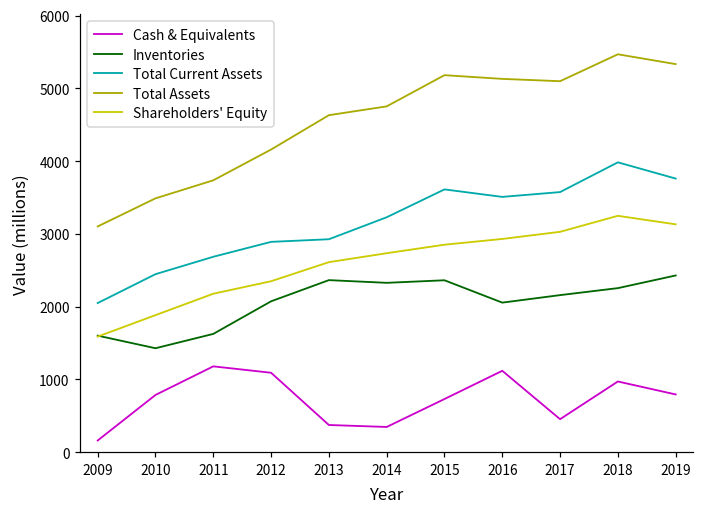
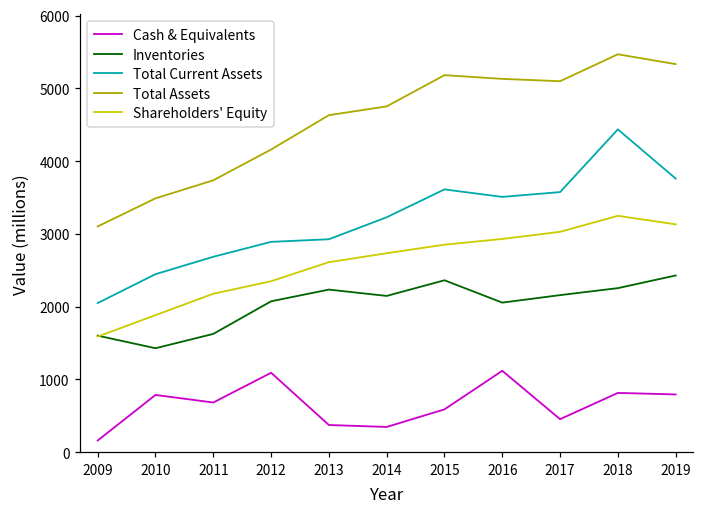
  {
    "Cash & Equivalents": {
      "2009": 200,
      "2010": 800,
-     "2011": 1200,
+     "2011": 700,
      "2012": 1100,
      "2013": 400,
      "2014": 300,
-     "2015": 700,
+     "2015": 600,
      "2016": 1100,
      "2017": 500,
-     "2018": 1000,
+     "2018": 800,
      "2019": 800
    },
    "Inventories": {
      "2010": 1400,
      "2011": 1600,
      "2012": 2100,
-     "2013": 2400,
-     "2014": 2300,
+     "2013": 2200,
+     "2014": 2100,
      "2015": 2400,
      "2016": 2100,
      "2017": 2200,
      "2018": 2300,
      "2019": 2400
    },
    "Total Current Assets": {
      "2009": 2000,
      "2010": 2400,
      "2011": 2700,
      "2012": 2900,
      "2013": 2900,
      "2014": 3200,
      "2015": 3600,
      "2016": 3500,
      "2017": 3600,
-     "2018": 4000,
+     "2018": 4400,
      "2019": 3800
    }
  }
